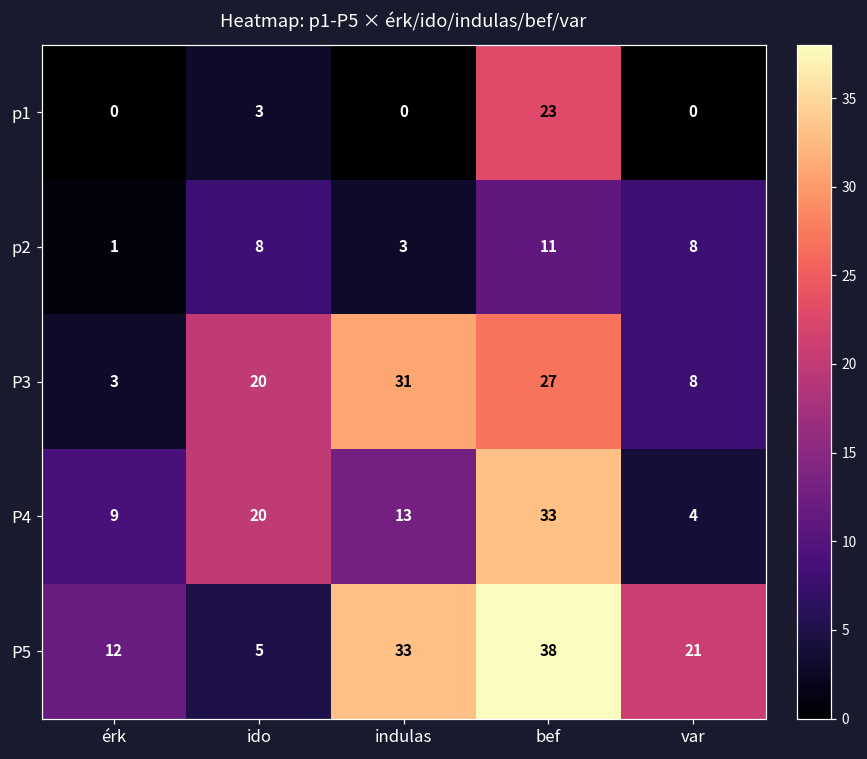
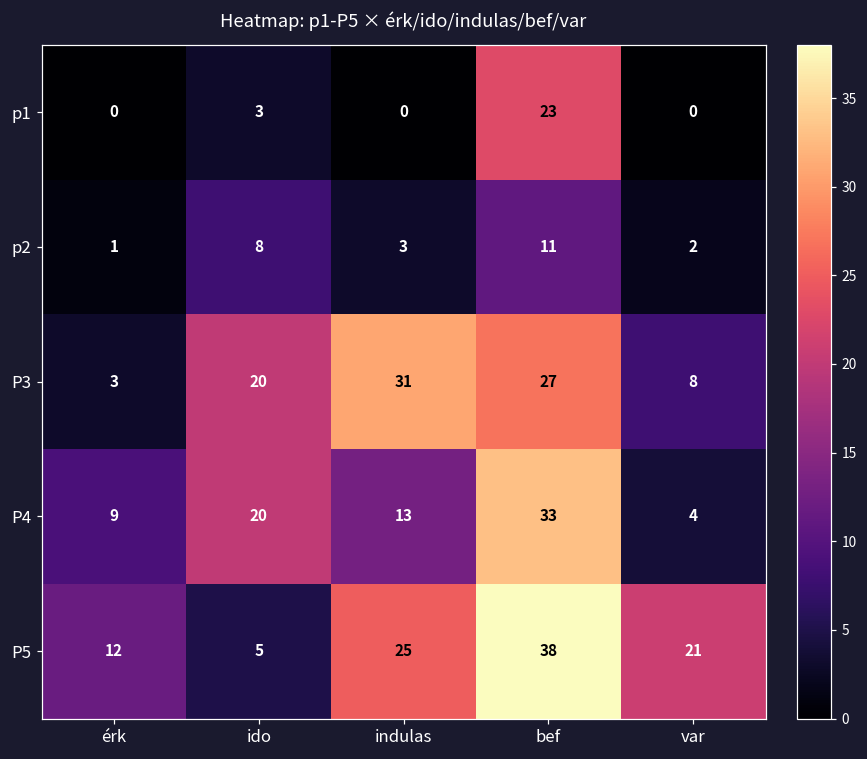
  {
    "p1": {
      "érk": 0,
      "ido": 3,
      "indulas": 0,
      "bef": 23,
      "var": 0
    },
    "p2": {
      "érk": 1,
      "ido": 8,
      "indulas": 3,
      "bef": 11,
-     "var": 8
+     "var": 2
    },
    "P3": {
      "érk": 3,
      "ido": 20,
      "indulas": 31,
      "bef": 27,
      "var": 8
    },
    "P4": {
      "érk": 9,
      "ido": 20,
      "indulas": 13,
      "bef": 33,
      "var": 4
    },
    "P5": {
      "érk": 12,
      "ido": 5,
-     "indulas": 33,
+     "indulas": 25,
      "bef": 38,
      "var": 21
    }
  }
